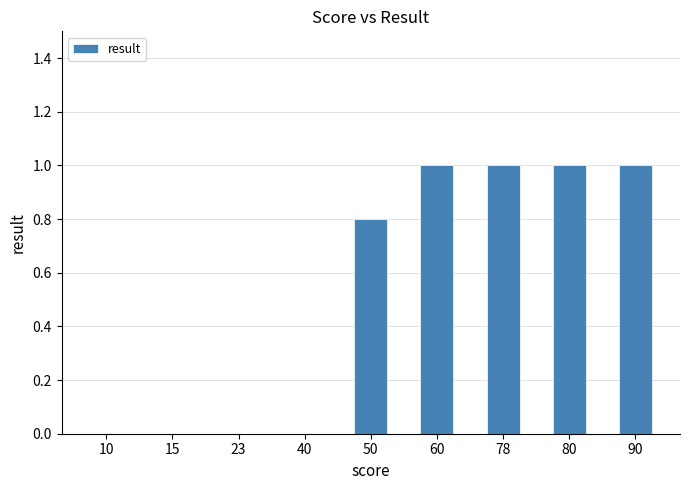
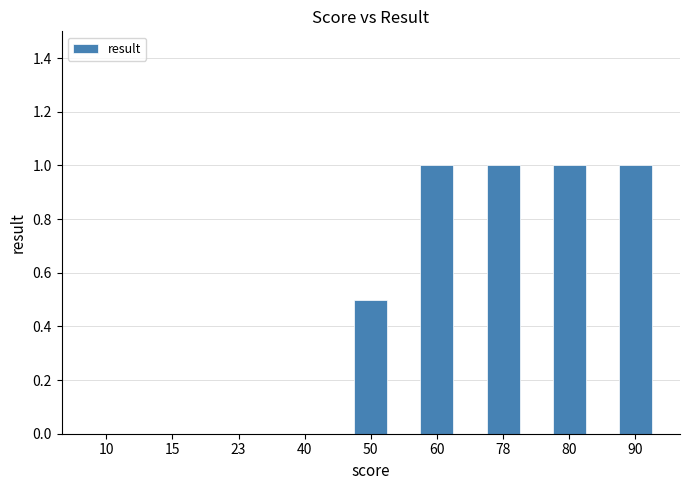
  {
    "10": 0.0,
    "15": 0.0,
    "23": 0.0,
    "40": 0.0,
-   "50": 0.8,
+   "50": 0.5,
    "60": 1.0,
    "78": 1.0,
    "80": 1.0,
    "90": 1.0
  }
